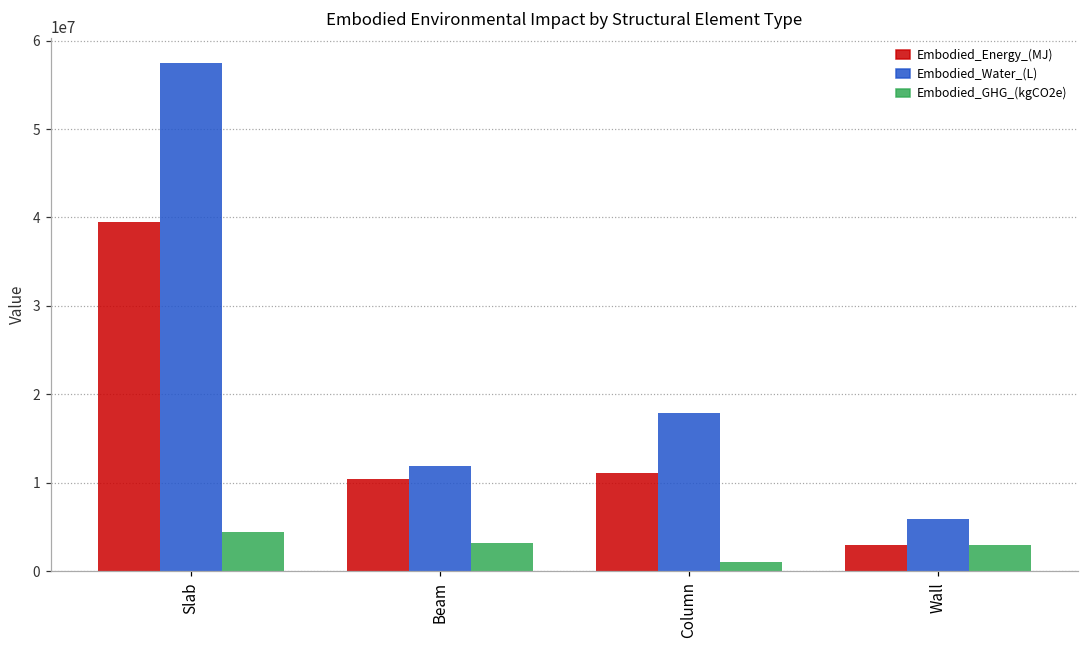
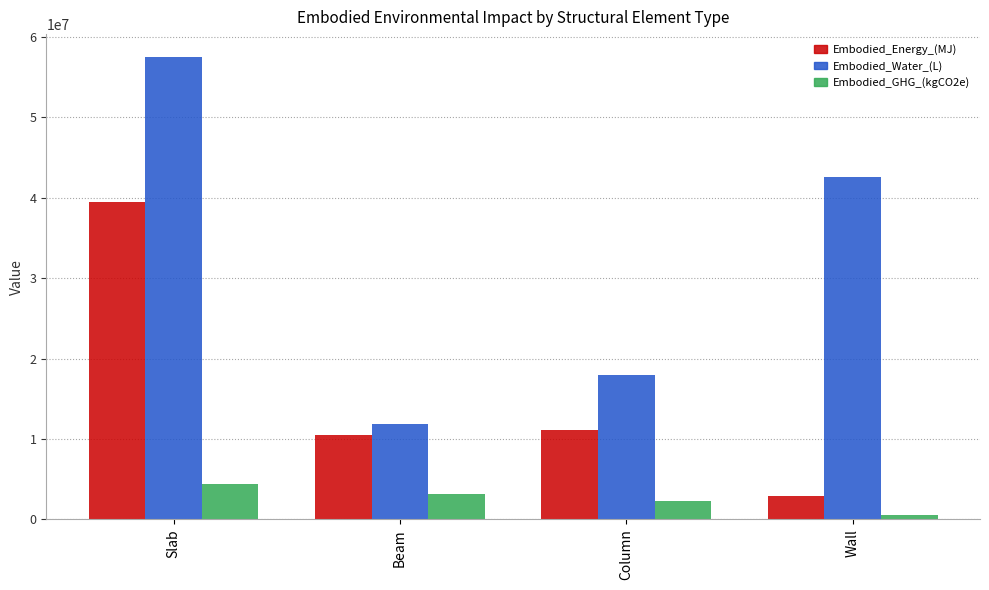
  {
    "Embodied_Energy_(MJ)": {
      "Slab": 39000000,
      "Beam": 10000000,
      "Column": 11000000,
      "Wall": 3000000
    },
    "Embodied_Water_(L)": {
      "Slab": 57000000,
      "Beam": 12000000,
      "Column": 18000000,
-     "Wall": 6000000
+     "Wall": 43000000
    },
    "Embodied_GHG_(kgCO2e)": {
      "Slab": 4000000,
      "Beam": 3000000,
-     "Column": 1000000,
-     "Wall": 3000000
+     "Column": 2000000,
+     "Wall": 1000000
    }
  }
